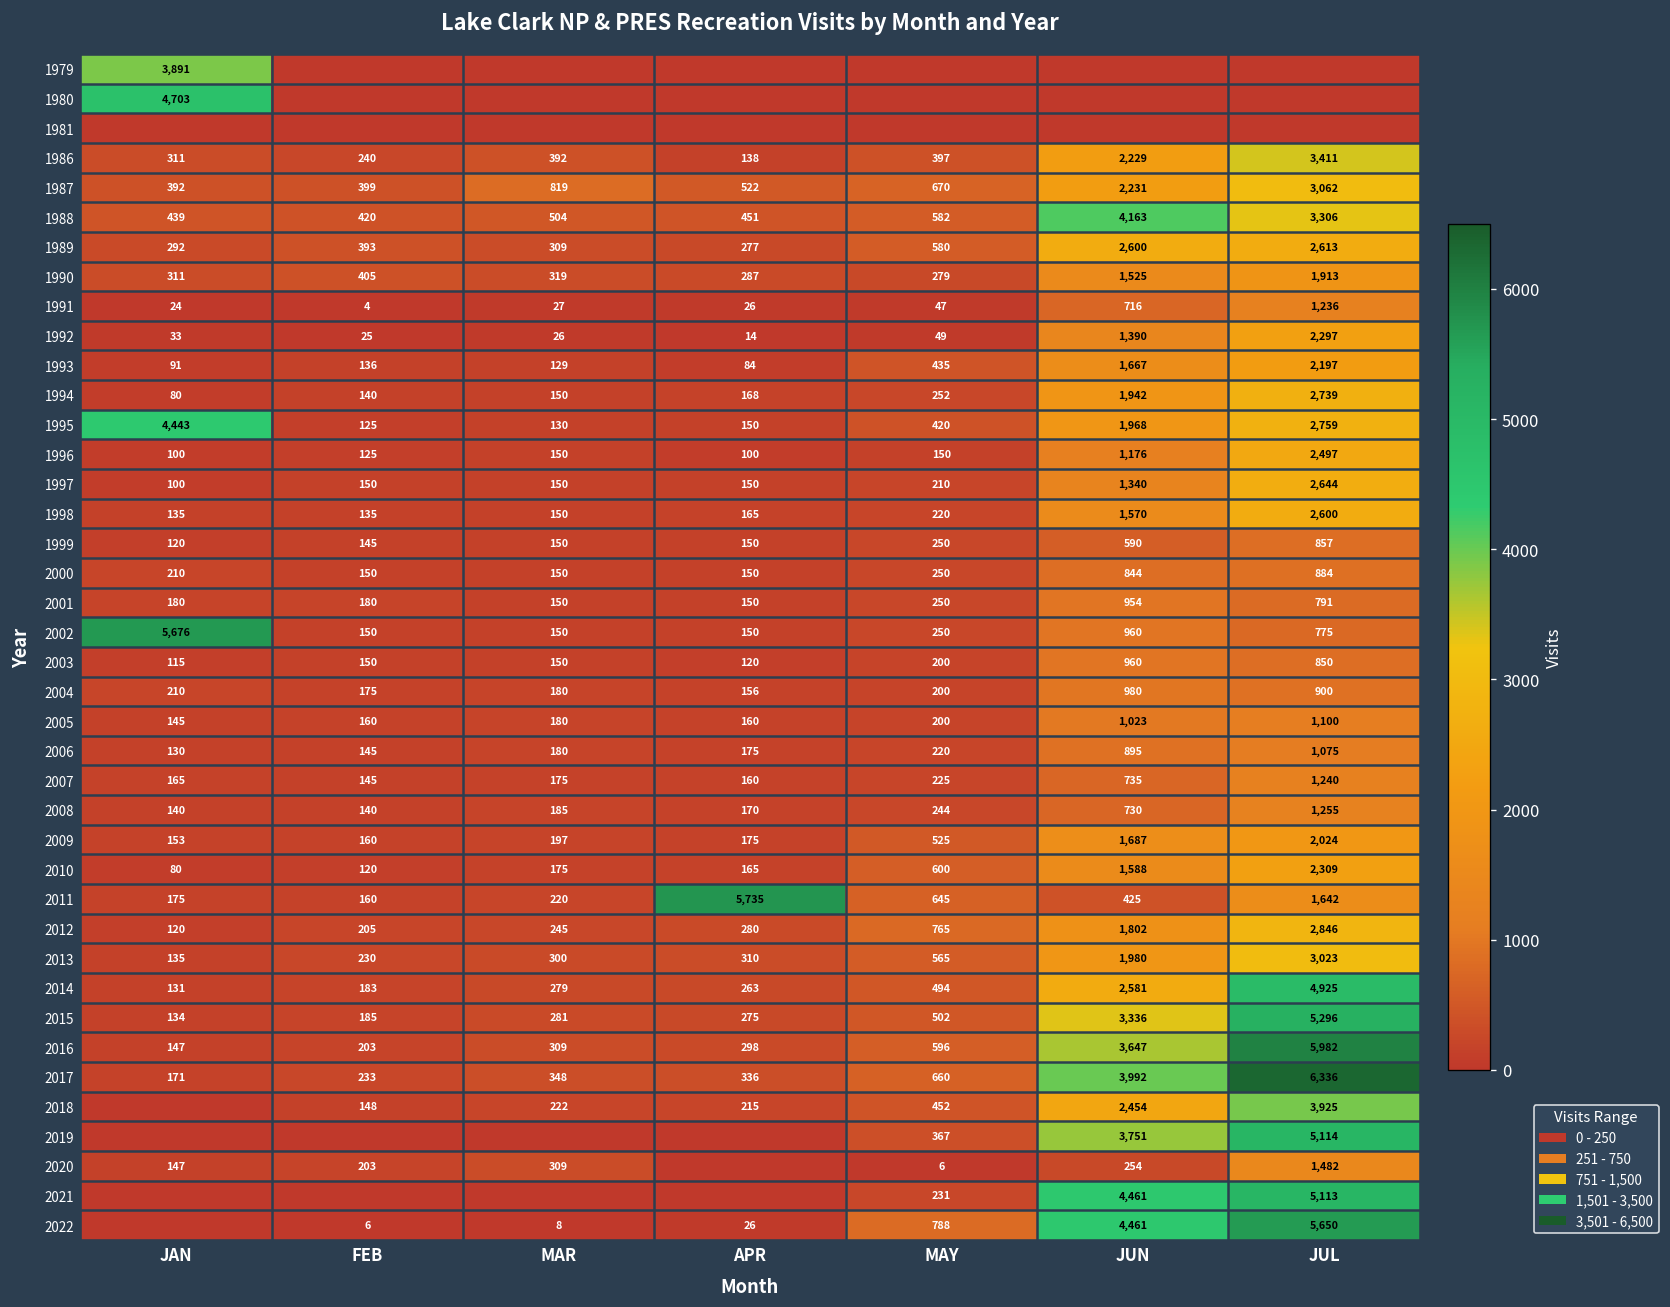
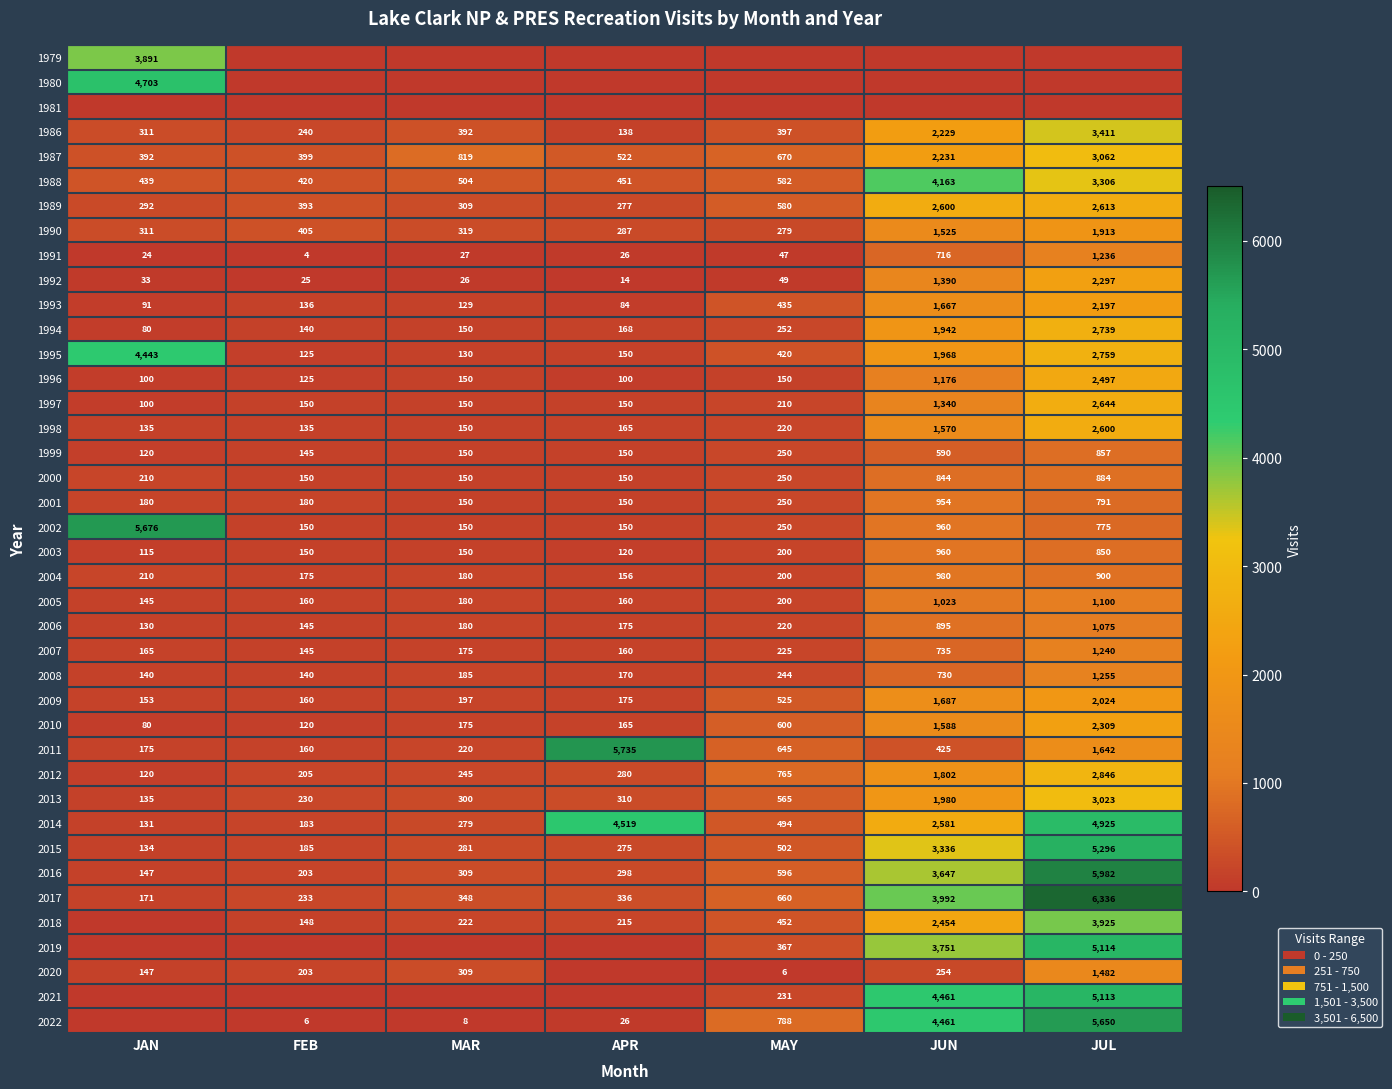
  {
    "2014": {
      "JAN": "131",
      "FEB": "183",
      "MAR": "279",
-     "APR": "263",
+     "APR": "4,519",
      "MAY": "494",
      "JUN": "2,581",
      "JUL": "4,925"
    }
  }
